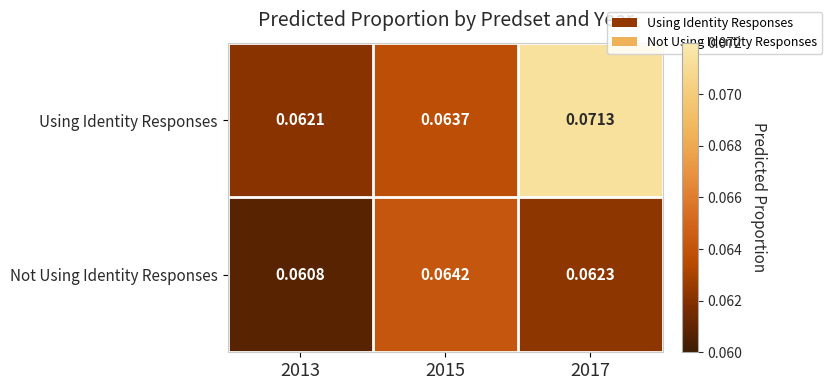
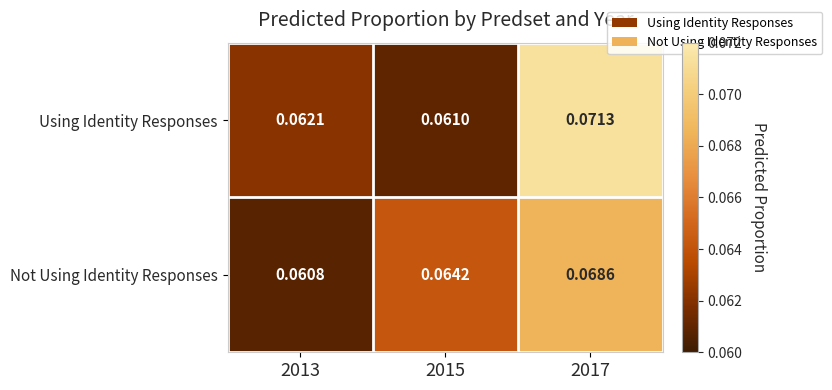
  {
    "Using Identity Responses": {
      "2013": 0.0621,
-     "2015": 0.0637,
+     "2015": 0.0610,
      "2017": 0.0713
    },
    "Not Using Identity Responses": {
      "2013": 0.0608,
      "2015": 0.0642,
-     "2017": 0.0623
+     "2017": 0.0686
    }
  }
